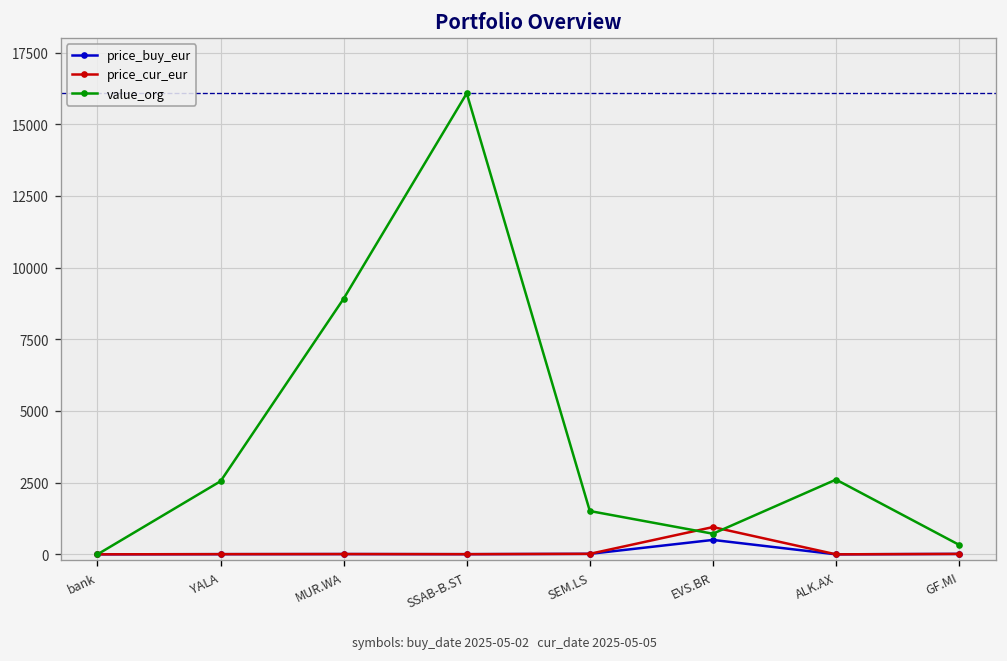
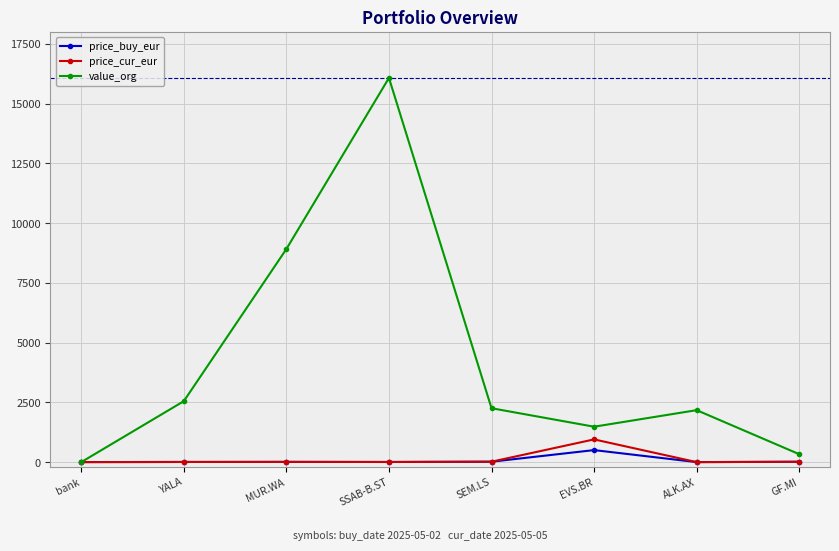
  {
    "price_buy_eur": {
      "EVS.BR": 500
    },
    "price_cur_eur": {
      "EVS.BR": 1000
    },
    "value_org": {
      "YALA": 2600,
      "MUR.WA": 8900,
      "SSAB-B.ST": 16100,
-     "SEM.LS": 1500,
-     "EVS.BR": 700,
-     "ALK.AX": 2600,
+     "SEM.LS": 2300,
+     "EVS.BR": 1500,
+     "ALK.AX": 2200,
      "GF.MI": 300
    }
  }
